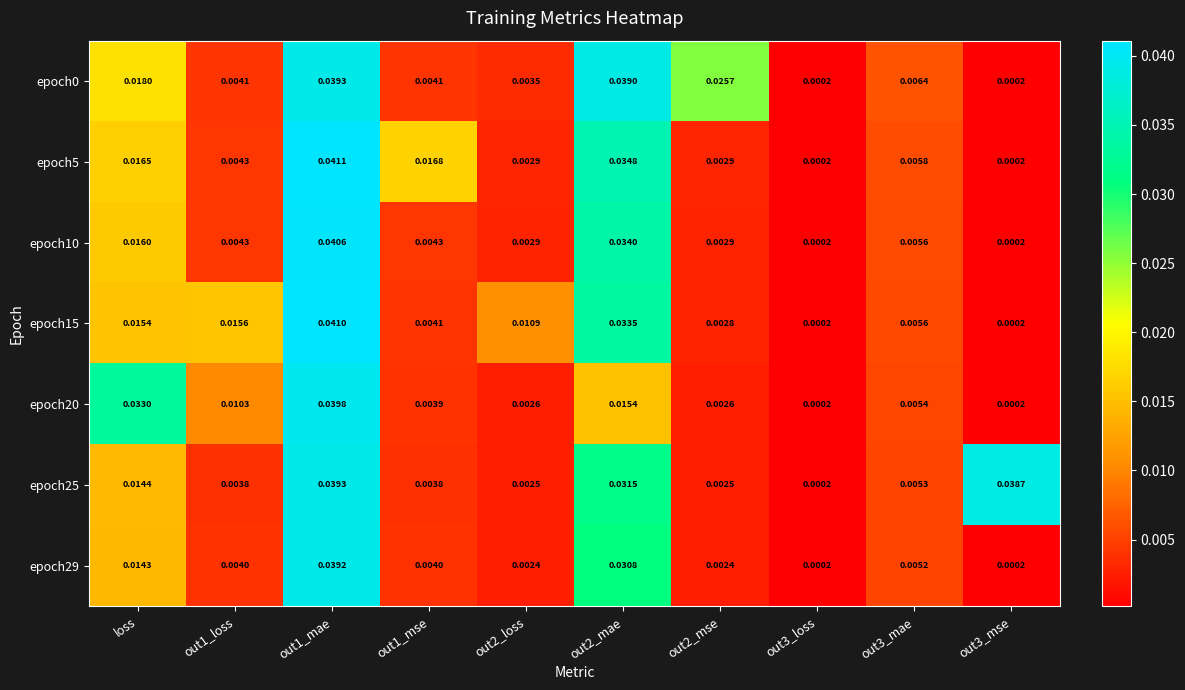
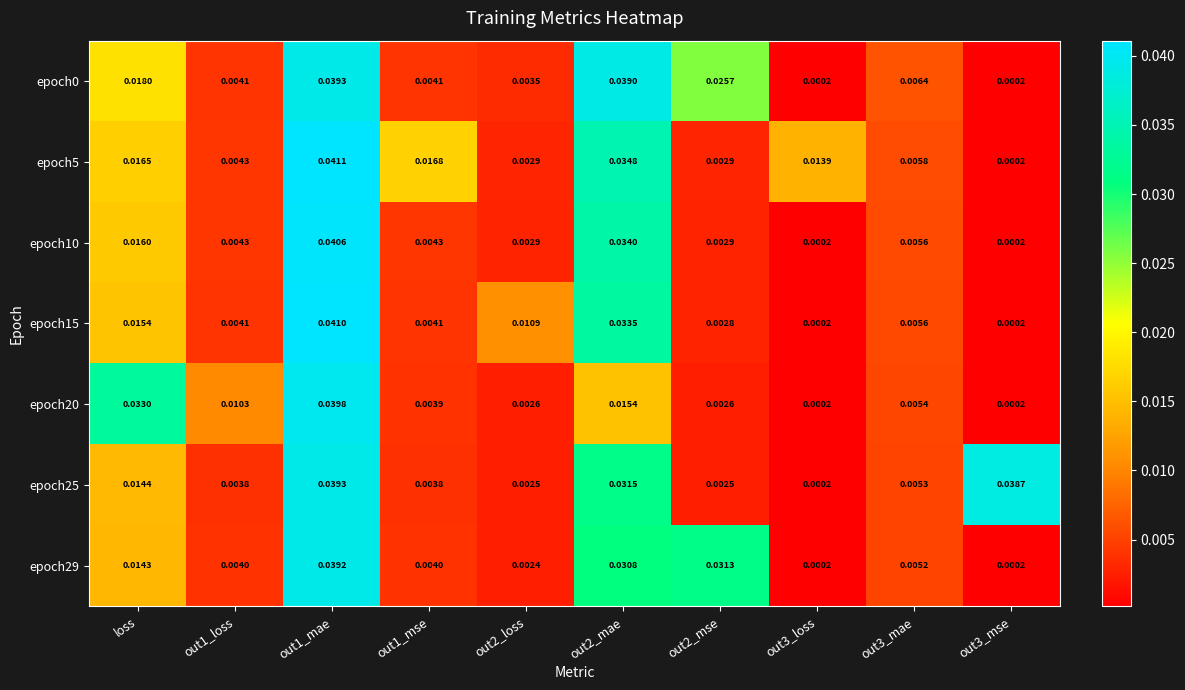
  {
    "epoch0": {
      "loss": 0.0180,
      "out1_loss": 0.0041,
      "out1_mae": 0.0393,
      "out1_mse": 0.0041,
      "out2_loss": 0.0035,
      "out2_mae": 0.0390,
      "out2_mse": 0.0257,
      "out3_loss": 0.0002,
      "out3_mae": 0.0064,
      "out3_mse": 0.0002
    },
    "epoch5": {
      "loss": 0.0165,
      "out1_loss": 0.0043,
      "out1_mae": 0.0411,
      "out1_mse": 0.0168,
      "out2_loss": 0.0029,
      "out2_mae": 0.0348,
      "out2_mse": 0.0029,
-     "out3_loss": 0.0002,
+     "out3_loss": 0.0139,
      "out3_mae": 0.0058,
      "out3_mse": 0.0002
    },
    "epoch10": {
      "loss": 0.0160,
      "out1_loss": 0.0043,
      "out1_mae": 0.0406,
      "out1_mse": 0.0043,
      "out2_loss": 0.0029,
      "out2_mae": 0.0340,
      "out2_mse": 0.0029,
      "out3_loss": 0.0002,
      "out3_mae": 0.0056,
      "out3_mse": 0.0002
    },
    "epoch15": {
      "loss": 0.0154,
-     "out1_loss": 0.0156,
+     "out1_loss": 0.0041,
      "out1_mae": 0.0410,
      "out1_mse": 0.0041,
      "out2_loss": 0.0109,
      "out2_mae": 0.0335,
      "out2_mse": 0.0028,
      "out3_loss": 0.0002,
      "out3_mae": 0.0056,
      "out3_mse": 0.0002
    },
    "epoch20": {
      "loss": 0.0330,
      "out1_loss": 0.0103,
      "out1_mae": 0.0398,
      "out1_mse": 0.0039,
      "out2_loss": 0.0026,
      "out2_mae": 0.0154,
      "out2_mse": 0.0026,
      "out3_loss": 0.0002,
      "out3_mae": 0.0054,
      "out3_mse": 0.0002
    },
    "epoch25": {
      "loss": 0.0144,
      "out1_loss": 0.0038,
      "out1_mae": 0.0393,
      "out1_mse": 0.0038,
      "out2_loss": 0.0025,
      "out2_mae": 0.0315,
      "out2_mse": 0.0025,
      "out3_loss": 0.0002,
      "out3_mae": 0.0053,
      "out3_mse": 0.0387
    },
    "epoch29": {
      "loss": 0.0143,
      "out1_loss": 0.0040,
      "out1_mae": 0.0392,
      "out1_mse": 0.0040,
      "out2_loss": 0.0024,
      "out2_mae": 0.0308,
-     "out2_mse": 0.0024,
+     "out2_mse": 0.0313,
      "out3_loss": 0.0002,
      "out3_mae": 0.0052,
      "out3_mse": 0.0002
    }
  }
